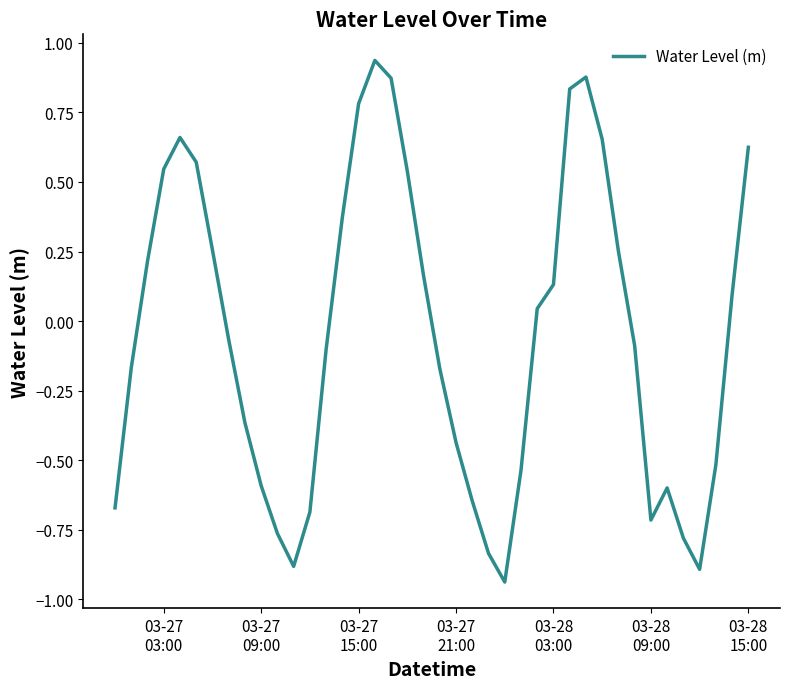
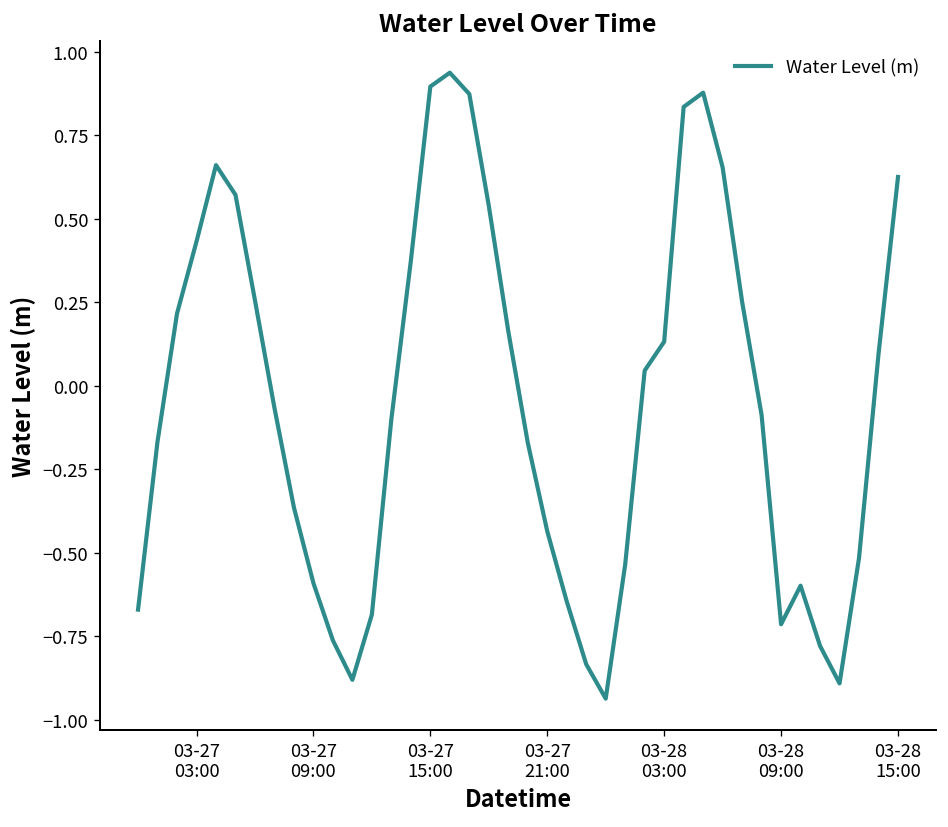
  {
-   "03-27 03:00": 0.55,
+   "03-27 03:00": 0.43,
    "03-27 09:00": -0.59,
-   "03-27 15:00": 0.78,
+   "03-27 15:00": 0.90,
    "03-27 21:00": -0.44,
    "03-28 03:00": 0.13,
    "03-28 09:00": -0.71,
    "03-28 15:00": 0.62
  }
